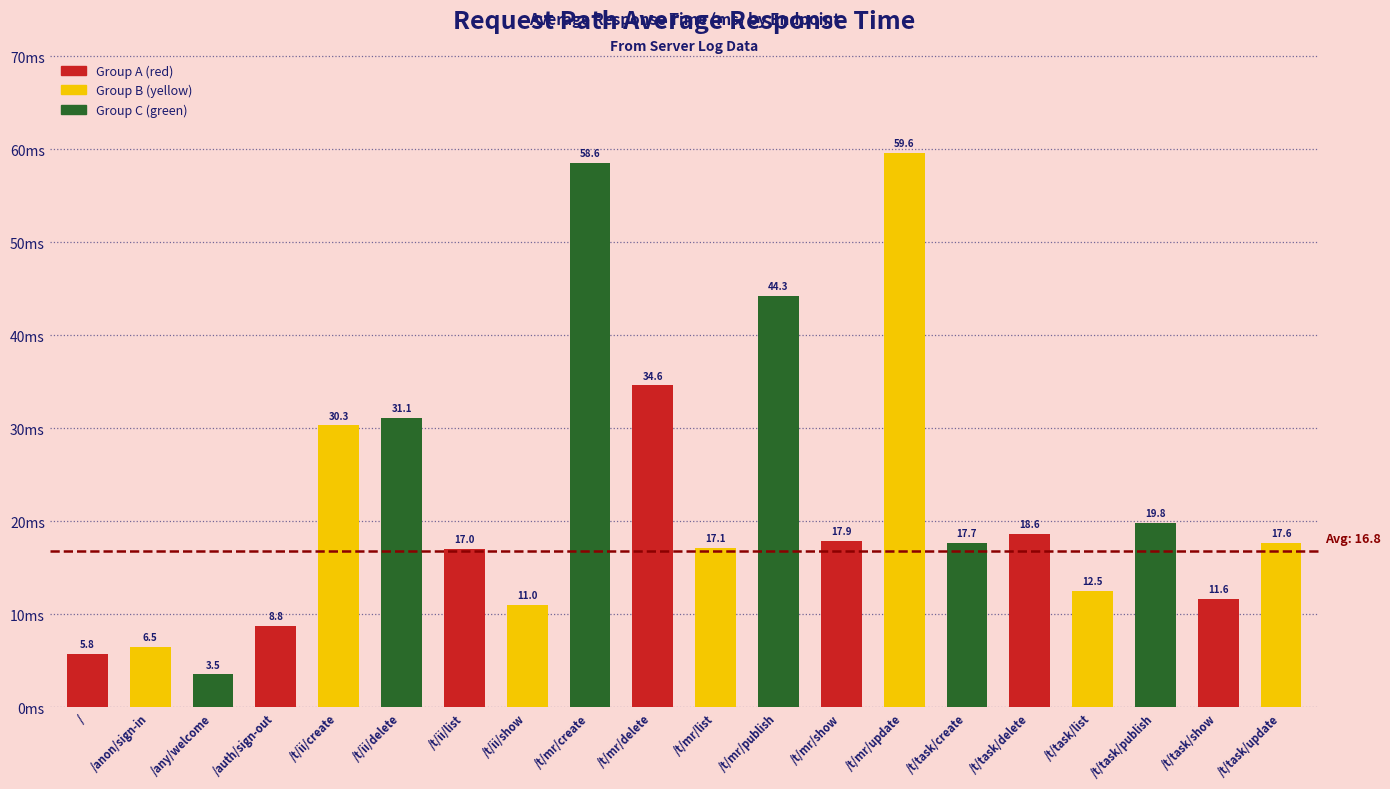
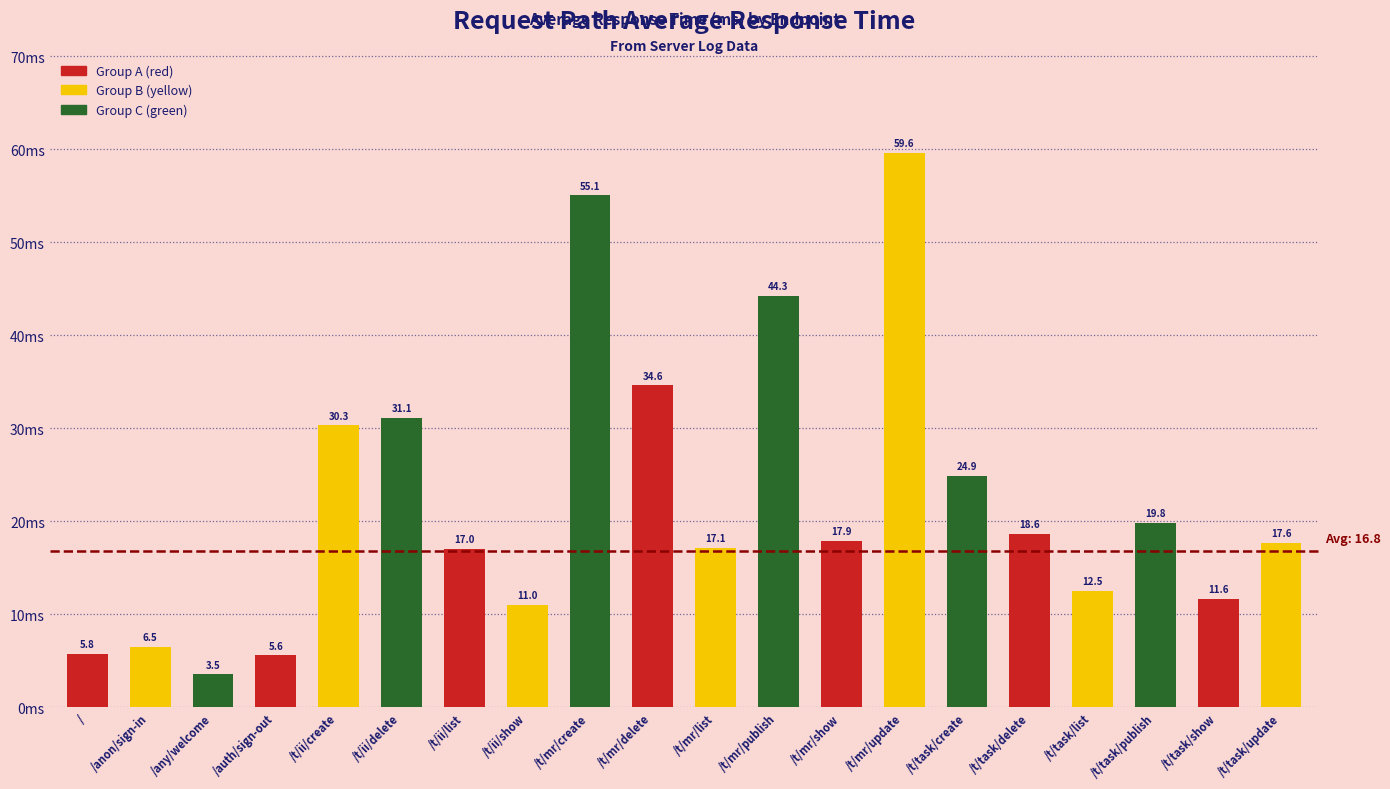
  {
    "/": 5.8,
    "/anon/sign-in": 6.5,
    "/any/welcome": 3.5,
-   "/auth/sign-out": 8.8,
+   "/auth/sign-out": 5.6,
    "/t/ii/create": 30.3,
    "/t/ii/delete": 31.1,
    "/t/ii/list": 17.0,
    "/t/ii/show": 11.0,
-   "/t/mr/create": 58.6,
+   "/t/mr/create": 55.1,
    "/t/mr/delete": 34.6,
    "/t/mr/list": 17.1,
    "/t/mr/publish": 44.3,
    "/t/mr/show": 17.9,
    "/t/mr/update": 59.6,
-   "/t/task/create": 17.7,
+   "/t/task/create": 24.9,
    "/t/task/delete": 18.6,
    "/t/task/list": 12.5,
    "/t/task/publish": 19.8,
    "/t/task/show": 11.6,
    "/t/task/update": 17.6
  }
